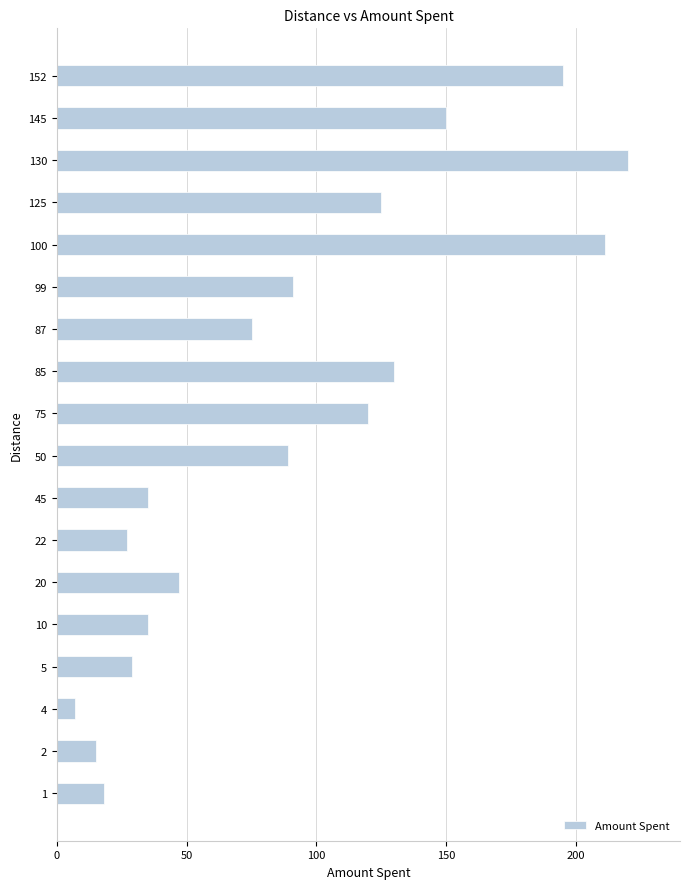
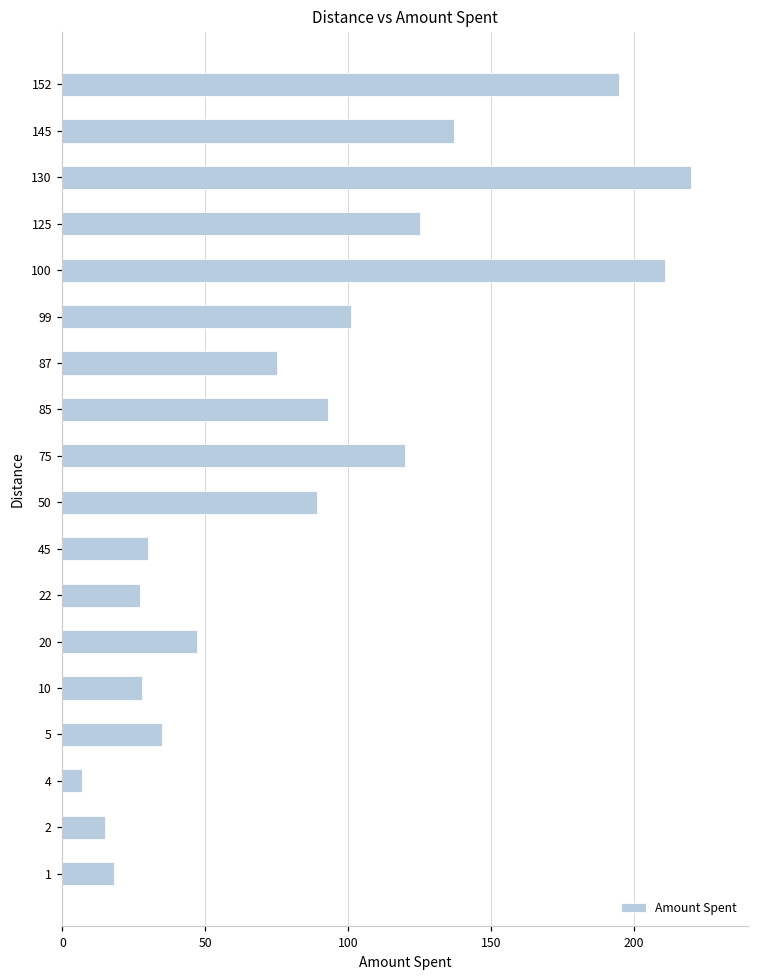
  {
    "152": 195,
-   "145": 150,
+   "145": 137,
    "130": 220,
    "125": 125,
    "100": 211,
-   "99": 91,
+   "99": 101,
    "87": 75,
-   "85": 130,
+   "85": 93,
    "75": 120,
    "50": 89,
-   "45": 35,
+   "45": 30,
    "22": 27,
    "20": 47,
-   "10": 35,
-   "5": 29,
+   "10": 28,
+   "5": 35,
    "4": 7,
    "2": 15,
    "1": 18
  }
